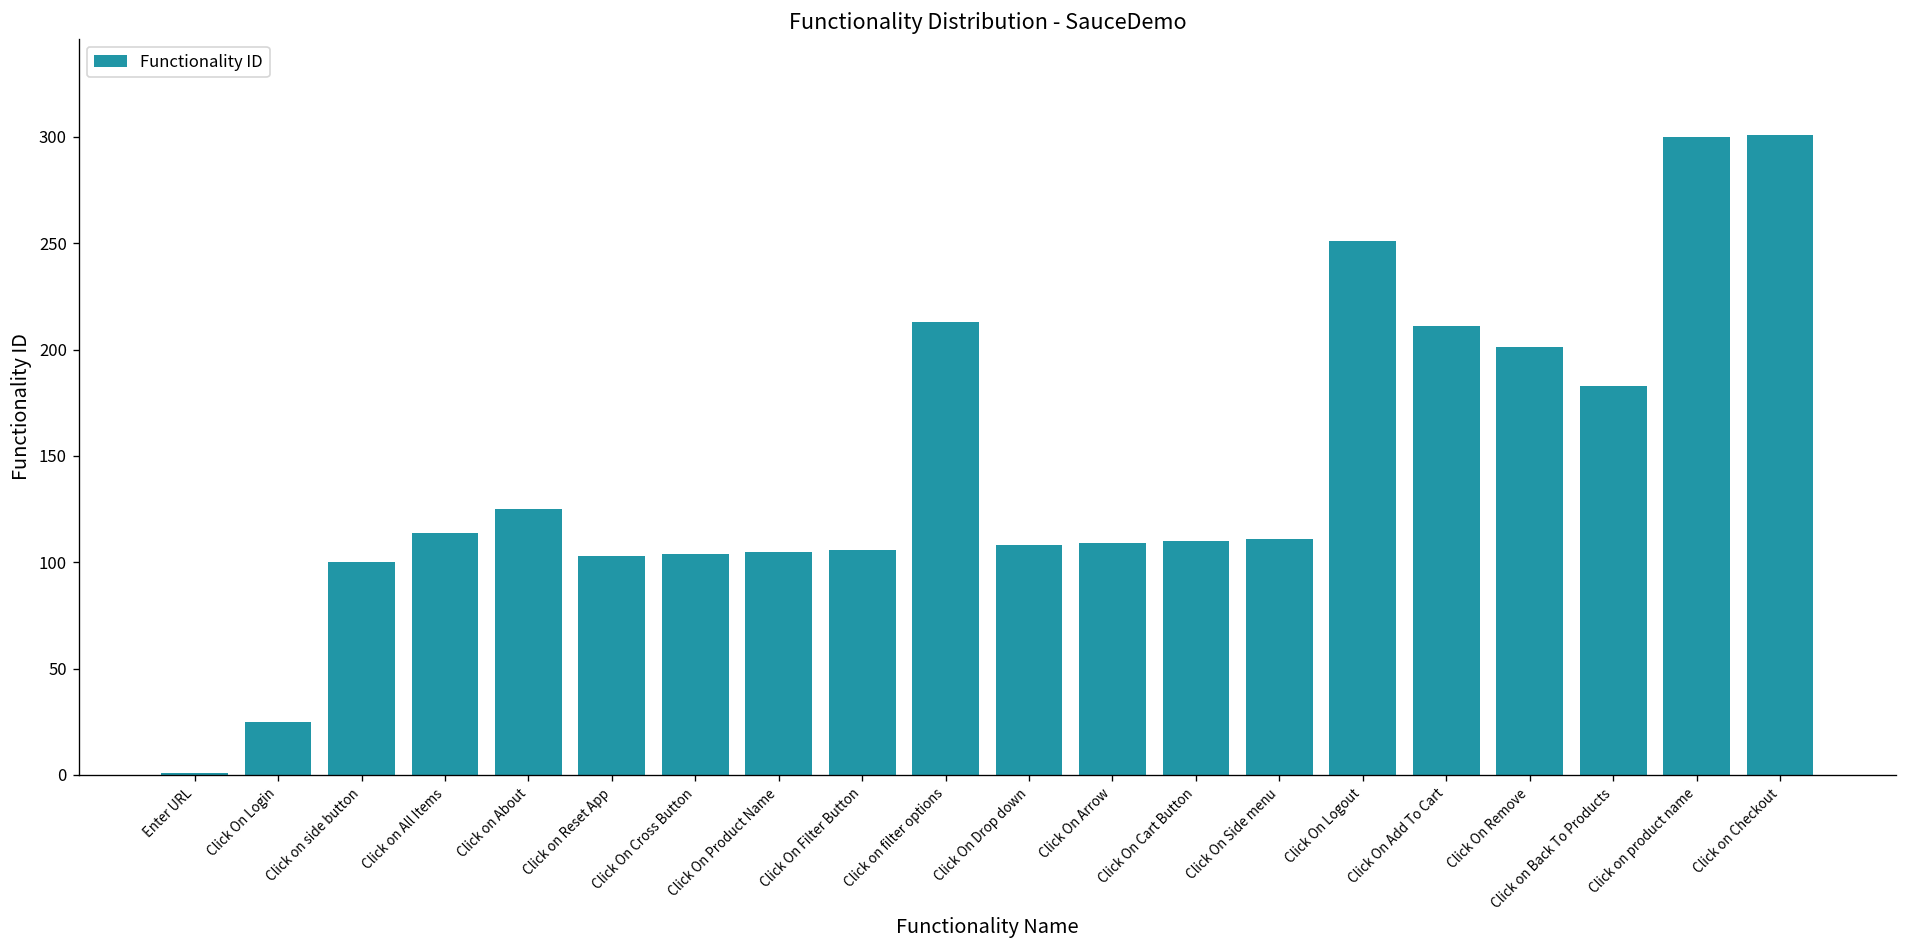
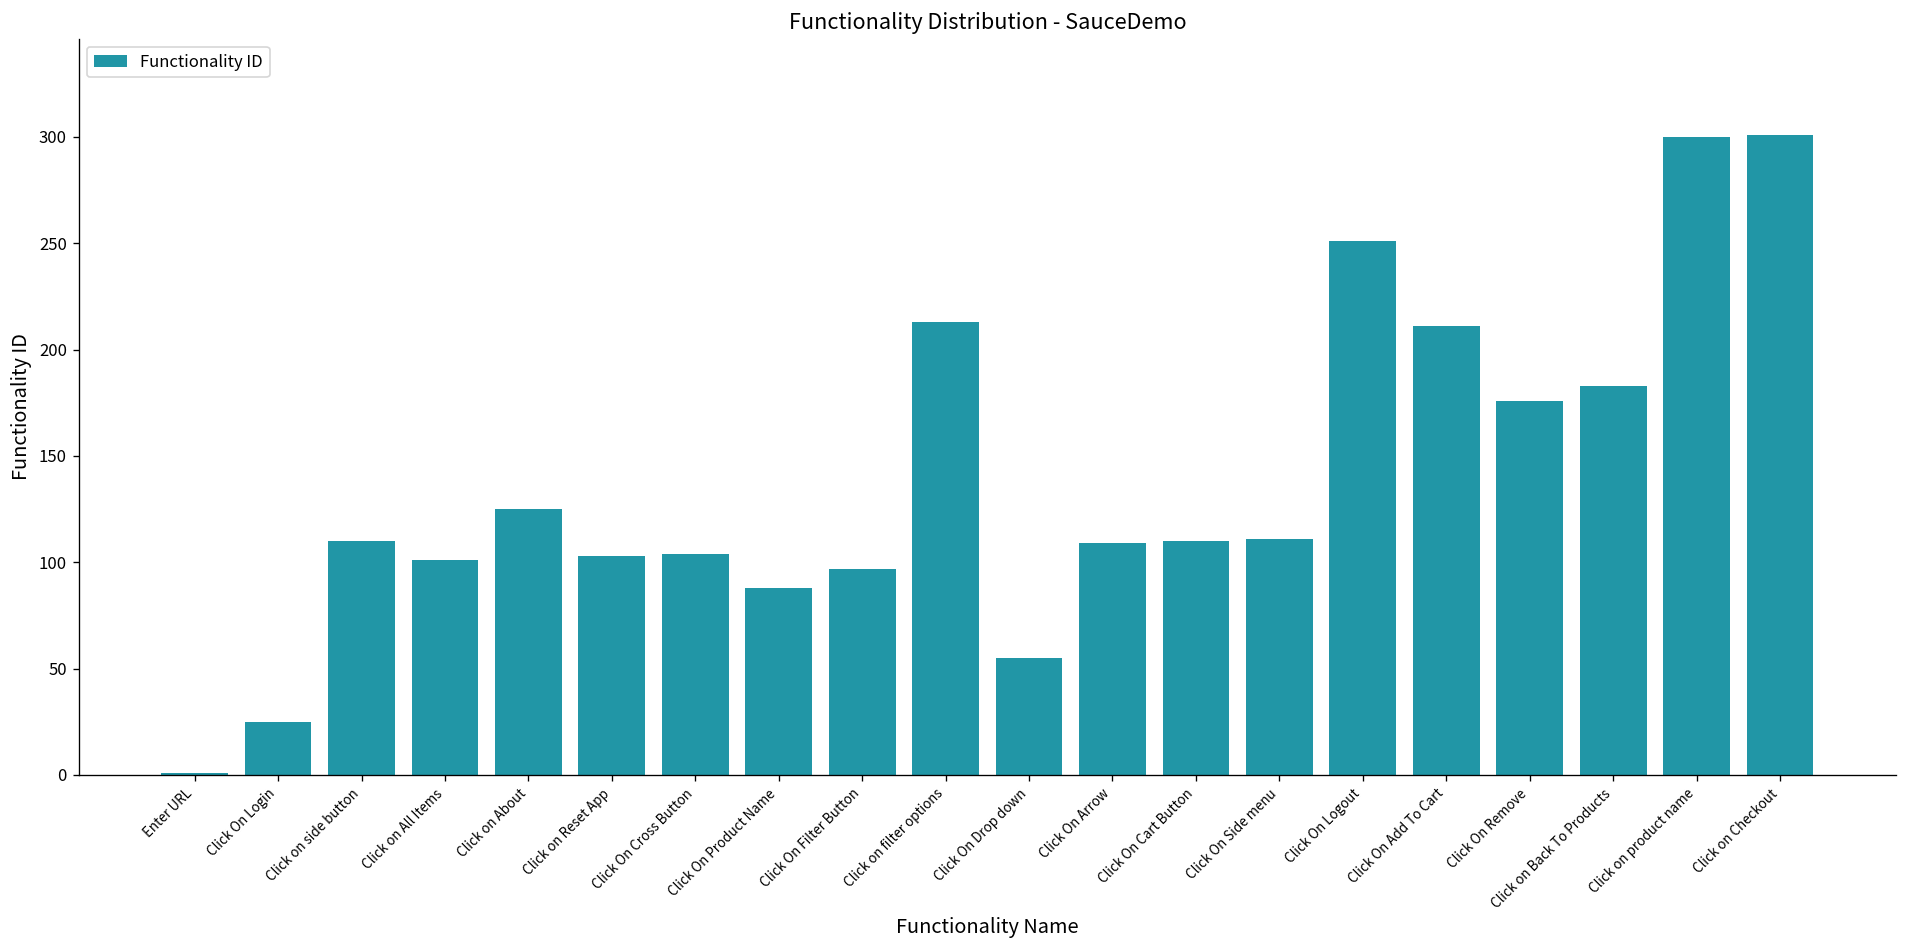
  {
    "Click On Login": 25,
-   "Click on side button": 100,
-   "Click on All Items": 114,
+   "Click on side button": 110,
+   "Click on All Items": 101,
    "Click on About": 125,
    "Click on Reset App": 103,
    "Click On Cross Button": 104,
-   "Click On Product Name": 105,
-   "Click On Filter Button": 106,
+   "Click On Product Name": 88,
+   "Click On Filter Button": 97,
    "Click on filter options": 213,
-   "Click On Drop down": 108,
+   "Click On Drop down": 55,
    "Click On Arrow": 109,
    "Click On Cart Button": 110,
    "Click On Side menu": 111,
    "Click On Logout": 251,
    "Click On Add To Cart": 211,
-   "Click On Remove": 201,
+   "Click On Remove": 176,
    "Click on Back To Products": 183,
    "Click on product name": 300,
    "Click on Checkout": 301
  }
